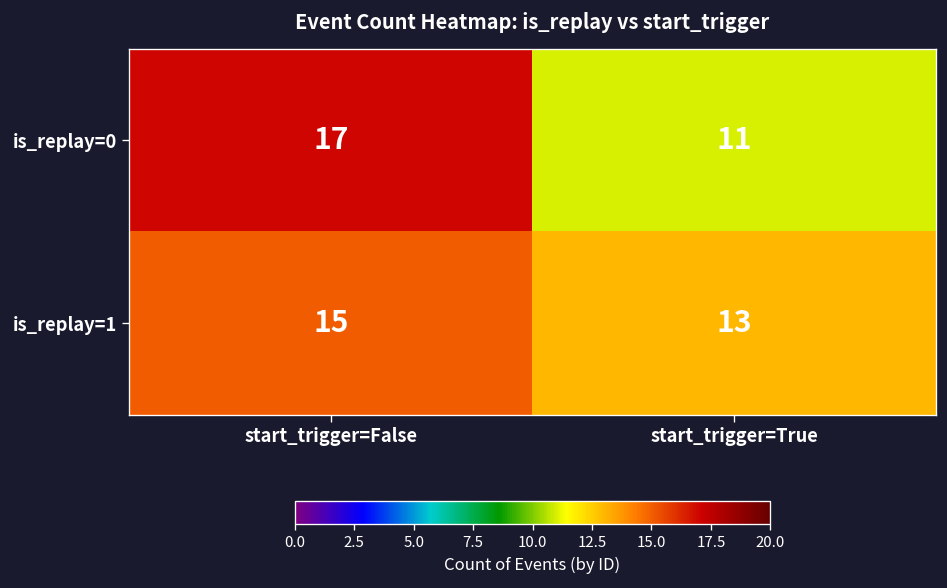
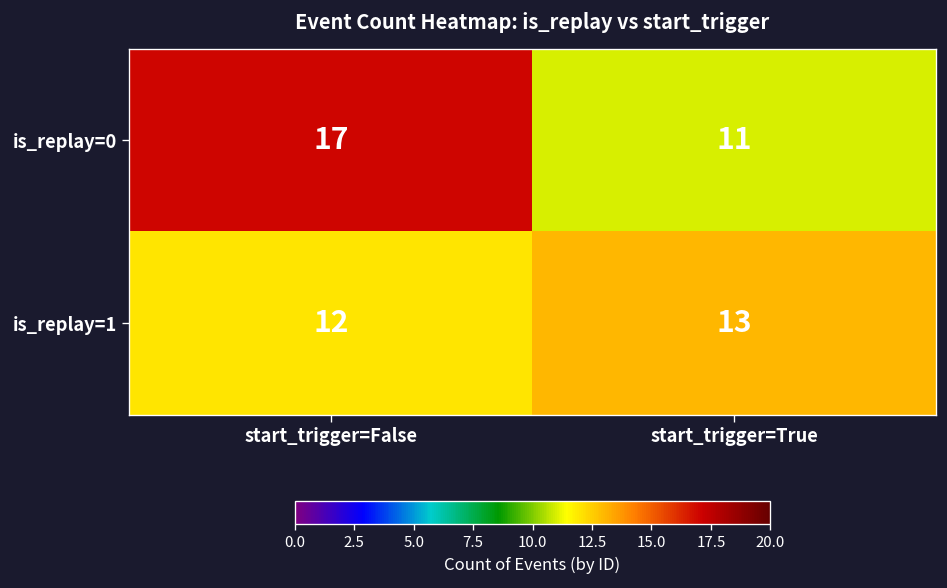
  {
    "is_replay=0": {
      "start_trigger=False": 17,
      "start_trigger=True": 11
    },
    "is_replay=1": {
-     "start_trigger=False": 15,
+     "start_trigger=False": 12,
      "start_trigger=True": 13
    }
  }
